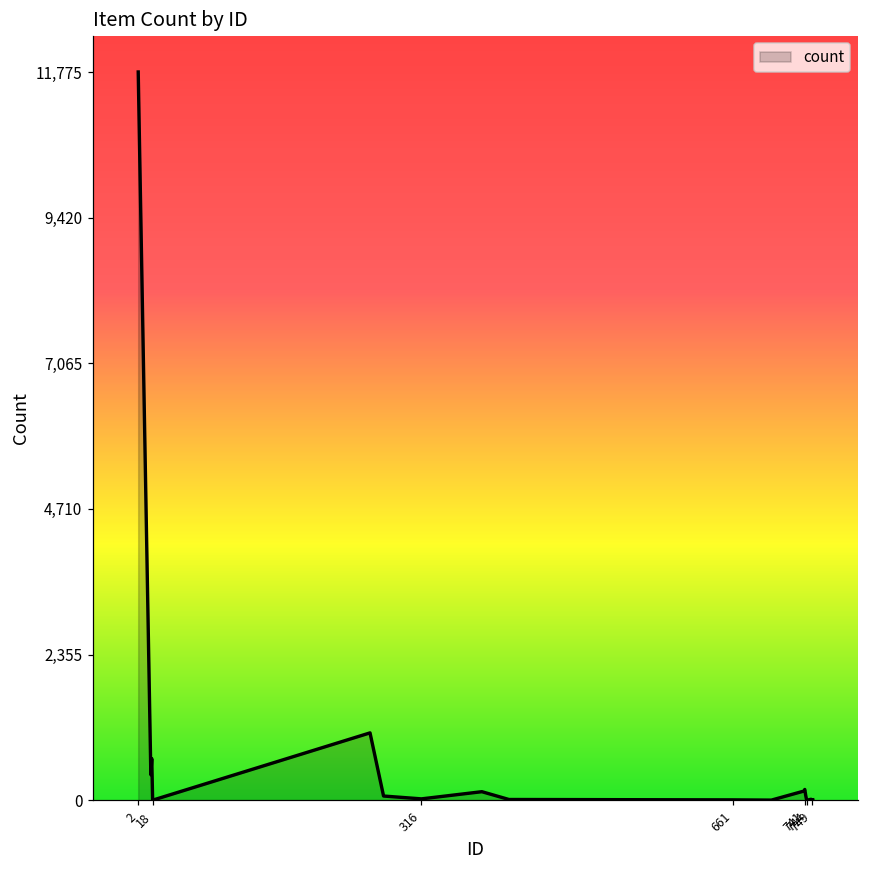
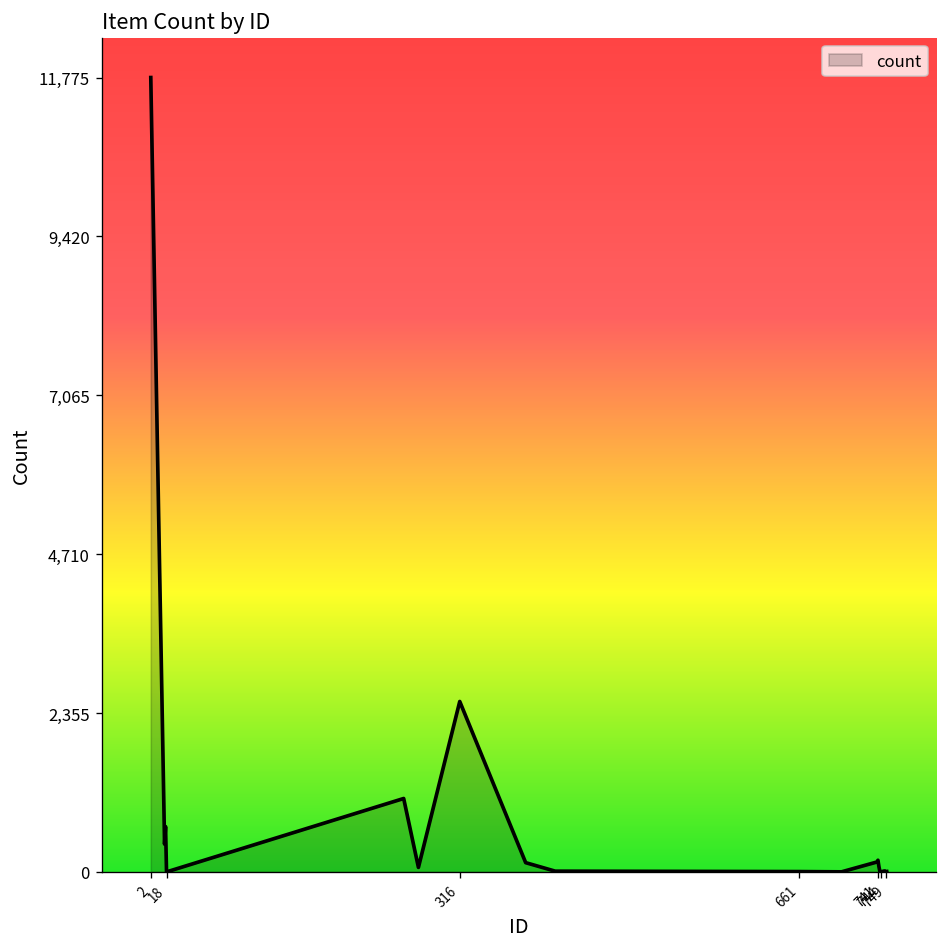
  {
    "2": "11,800",
    "18": "0",
-   "316": "0",
+   "316": "2,500",
    "661": "0",
    "741": "200",
    "744": "0",
    "749": "0"
  }
